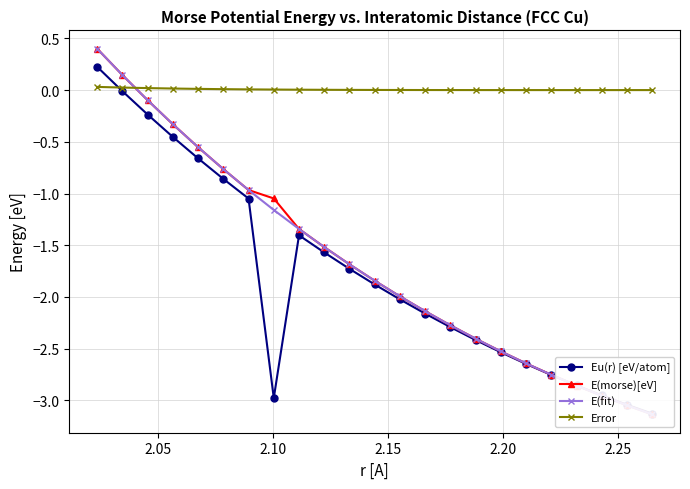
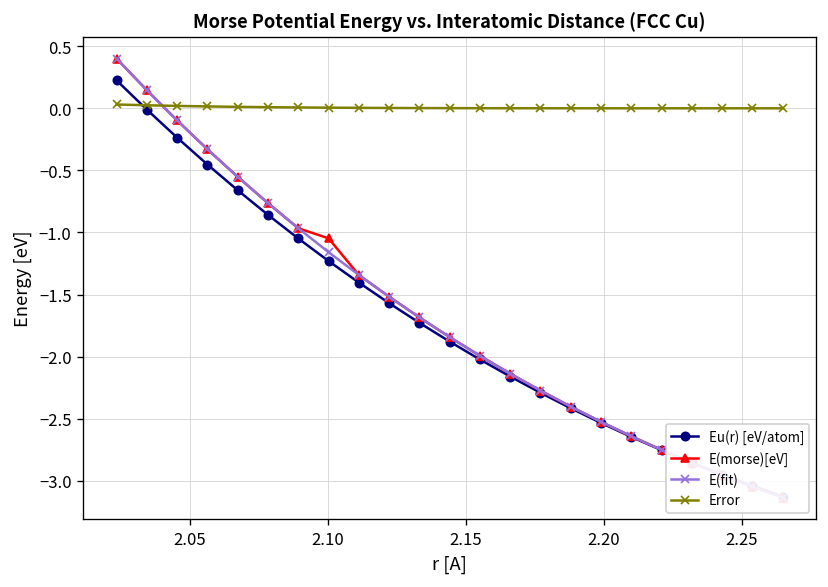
  {
    "Eu(r) [eV/atom]": {
-     "2.10": -2.98
+     "2.10": -1.23
    },
    "E(morse)[eV]": {
      "2.10": -1.05
    },
    "E(fit)": {
      "2.10": -1.16
    },
    "Error": {
      "2.10": 0.01
    }
  }
